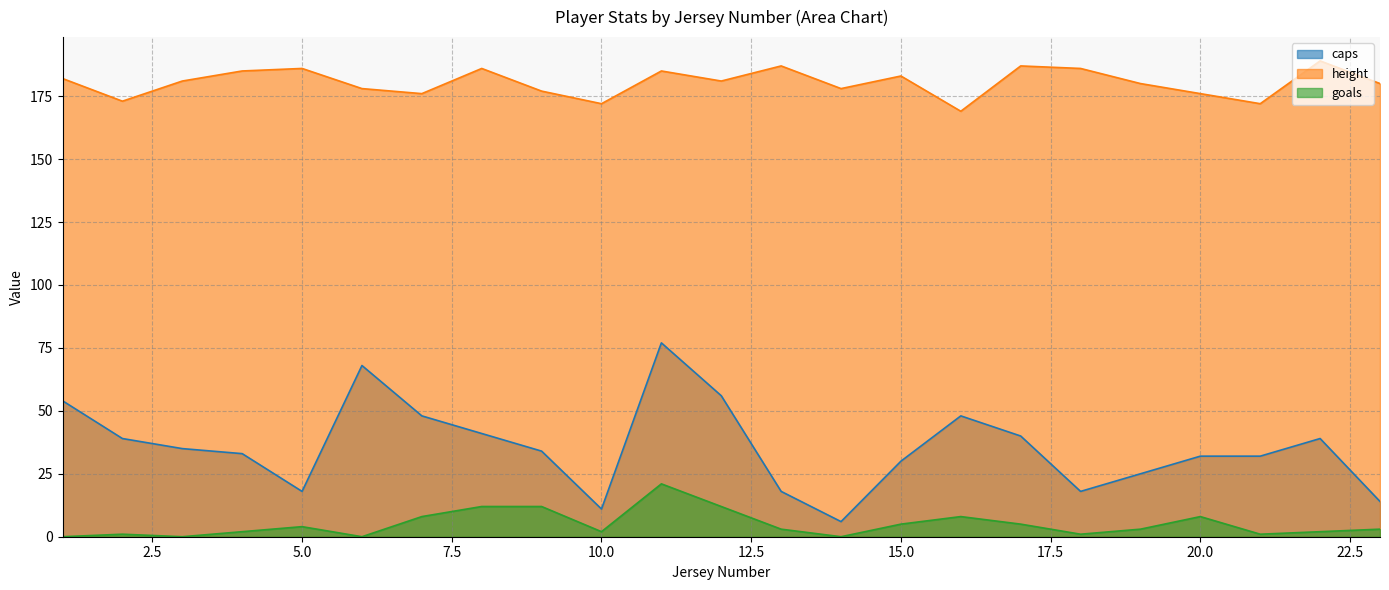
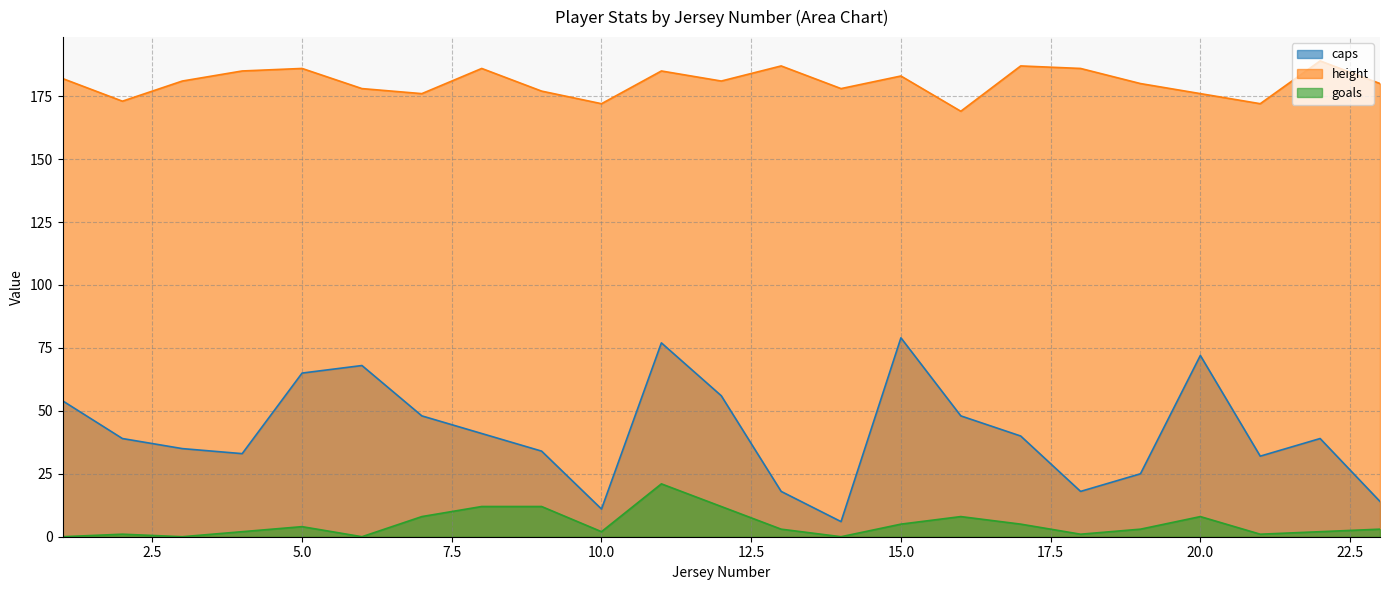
  {
    "caps": {
-     "5.0": 18,
+     "5.0": 65,
      "10.0": 11,
-     "15.0": 30,
-     "20.0": 32
+     "15.0": 79,
+     "20.0": 72
    },
    "height": {
      "5.0": 186,
      "10.0": 172,
      "15.0": 183,
      "20.0": 176
    },
    "goals": {
      "5.0": 4,
      "10.0": 2,
      "15.0": 5,
      "20.0": 8
    }
  }
